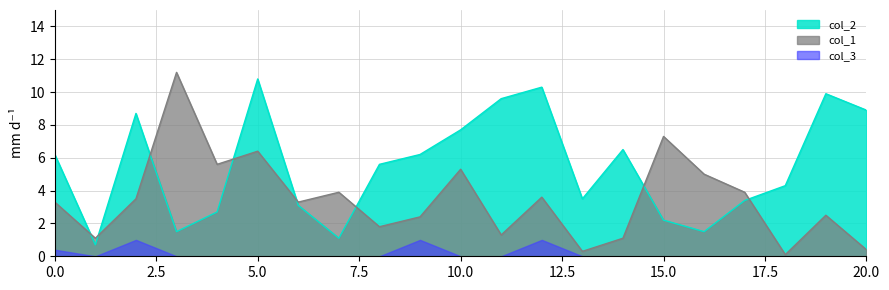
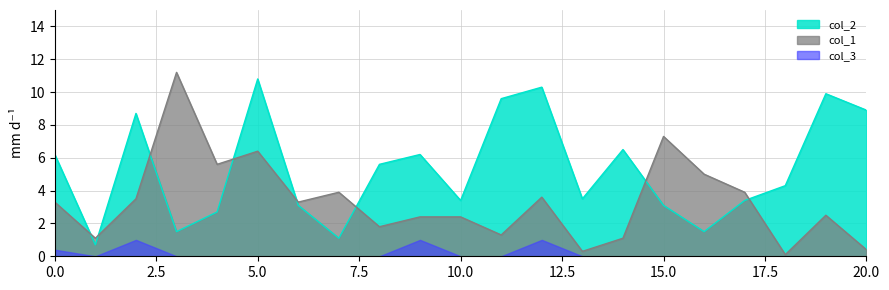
  {
    "col_2": {
      "0.0": 6.2,
      "5.0": 10.8,
-     "10.0": 7.7,
-     "15.0": 2.2,
+     "10.0": 3.4,
+     "15.0": 3.1,
      "20.0": 8.9
    },
    "col_1": {
      "0.0": 3.3,
      "5.0": 6.4,
-     "10.0": 5.3,
+     "10.0": 2.4,
      "15.0": 7.3,
      "20.0": 0.4
    },
    "col_3": {
      "0.0": 0.4,
      "5.0": 0.0,
      "10.0": 0.0,
      "15.0": 0.0,
      "20.0": 0.0
    }
  }
